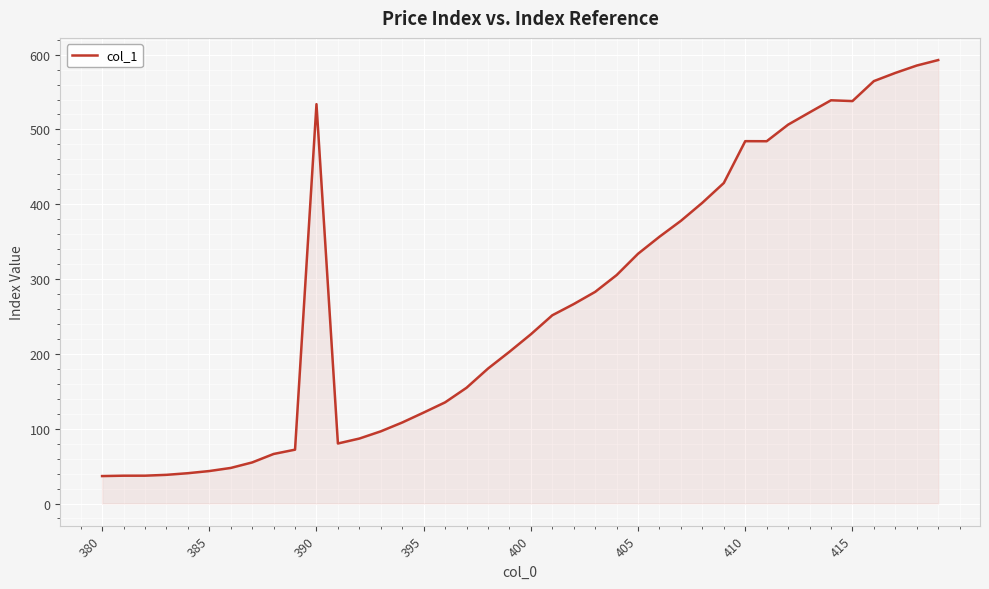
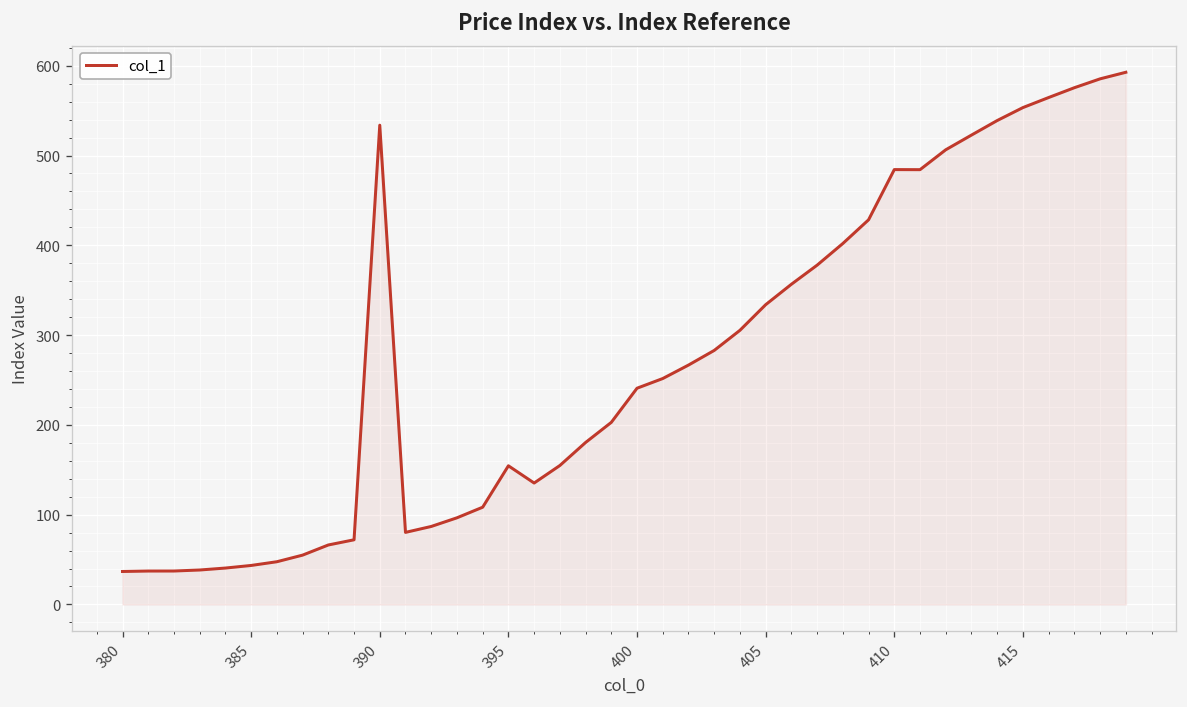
  {
    "380": 40,
    "385": 40,
    "390": 530,
-   "395": 120,
-   "400": 230,
+   "395": 150,
+   "400": 240,
    "405": 330,
    "410": 480,
-   "415": 540
+   "415": 550
  }
